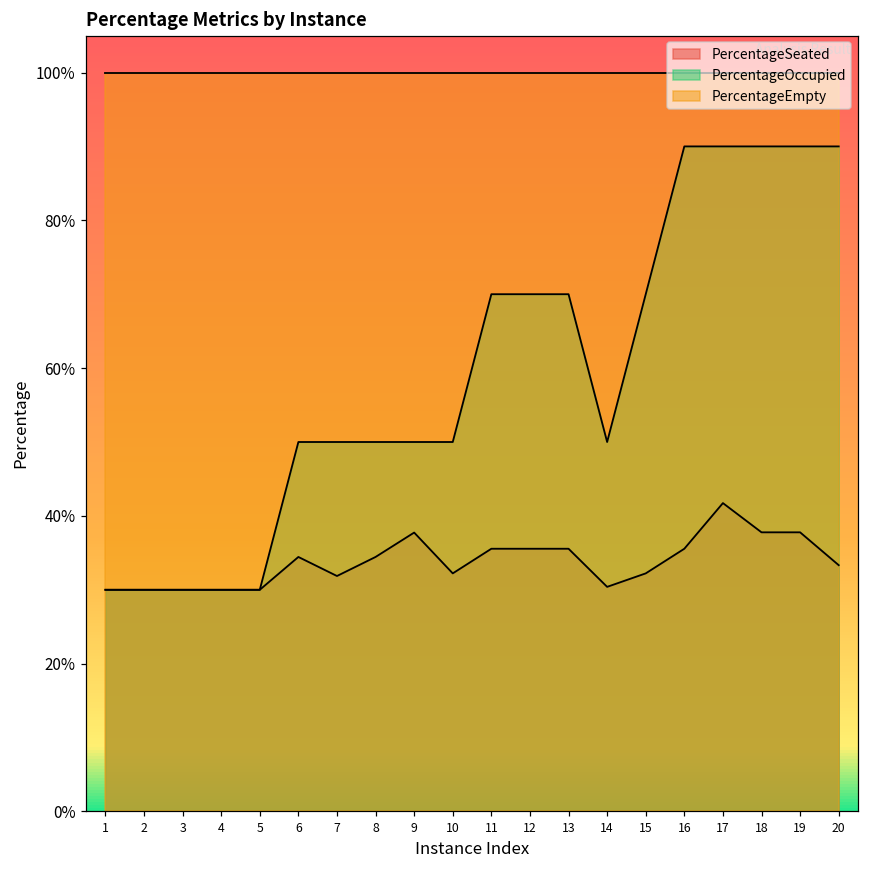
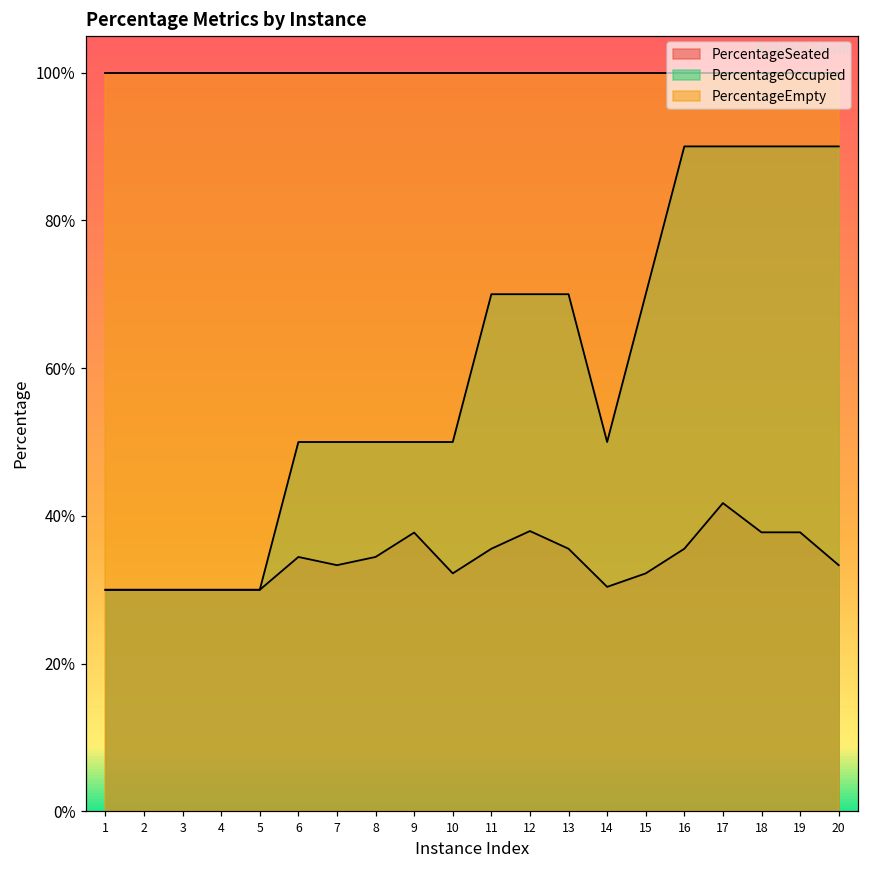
  {
    "PercentageSeated": {
      "6": "34%",
-     "7": "32%",
+     "7": "33%",
      "8": "34%",
      "9": "38%",
      "10": "32%",
      "11": "36%",
-     "12": "36%",
+     "12": "38%",
      "13": "36%",
      "14": "30%",
      "15": "32%",
      "16": "36%",
      "17": "42%",
      "18": "38%",
      "19": "38%",
      "20": "33%"
    },
    "PercentageOccupied": {
      "6": "50%",
      "7": "50%",
      "8": "50%",
      "9": "50%",
      "10": "50%",
      "11": "70%",
      "12": "70%",
      "13": "70%",
      "14": "50%",
      "15": "70%",
      "16": "90%",
      "17": "90%",
      "18": "90%",
      "19": "90%",
      "20": "90%"
    },
    "PercentageEmpty": {
      "1": "100%",
      "2": "100%",
      "3": "100%",
      "4": "100%",
      "5": "100%",
      "6": "100%",
      "7": "100%",
      "8": "100%",
      "9": "100%",
      "10": "100%",
      "11": "100%",
      "12": "100%",
      "13": "100%",
      "14": "100%",
      "15": "100%"
    }
  }
